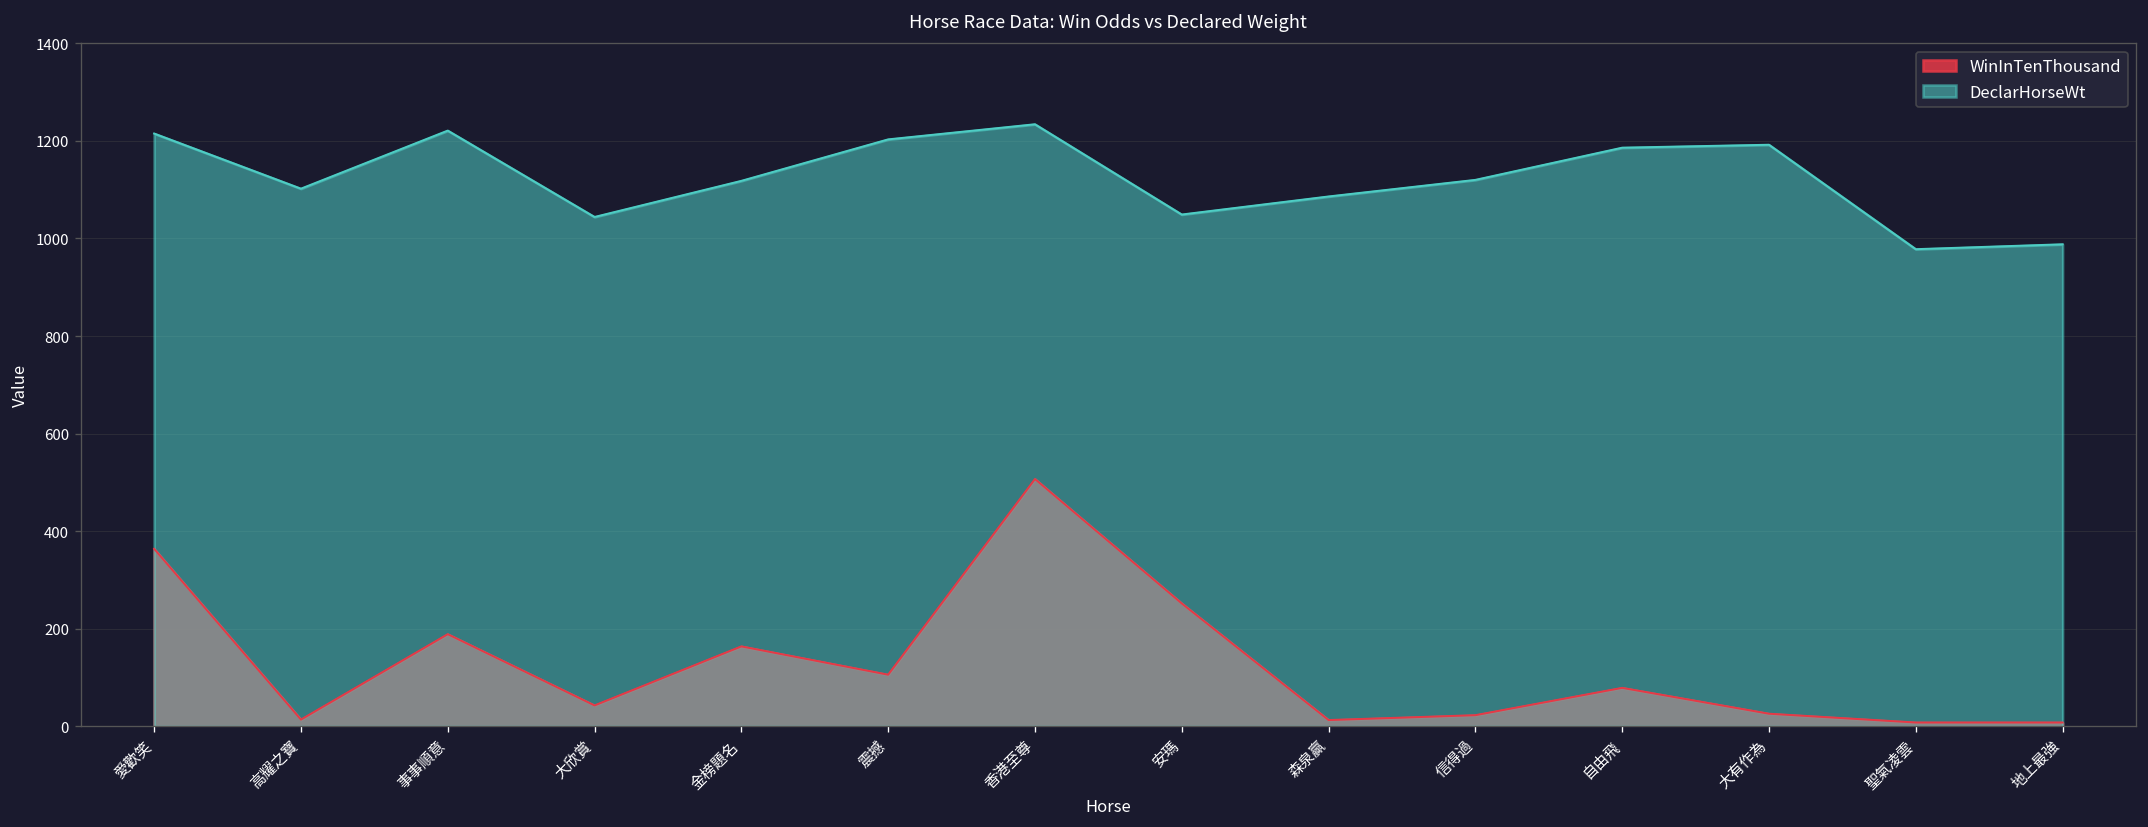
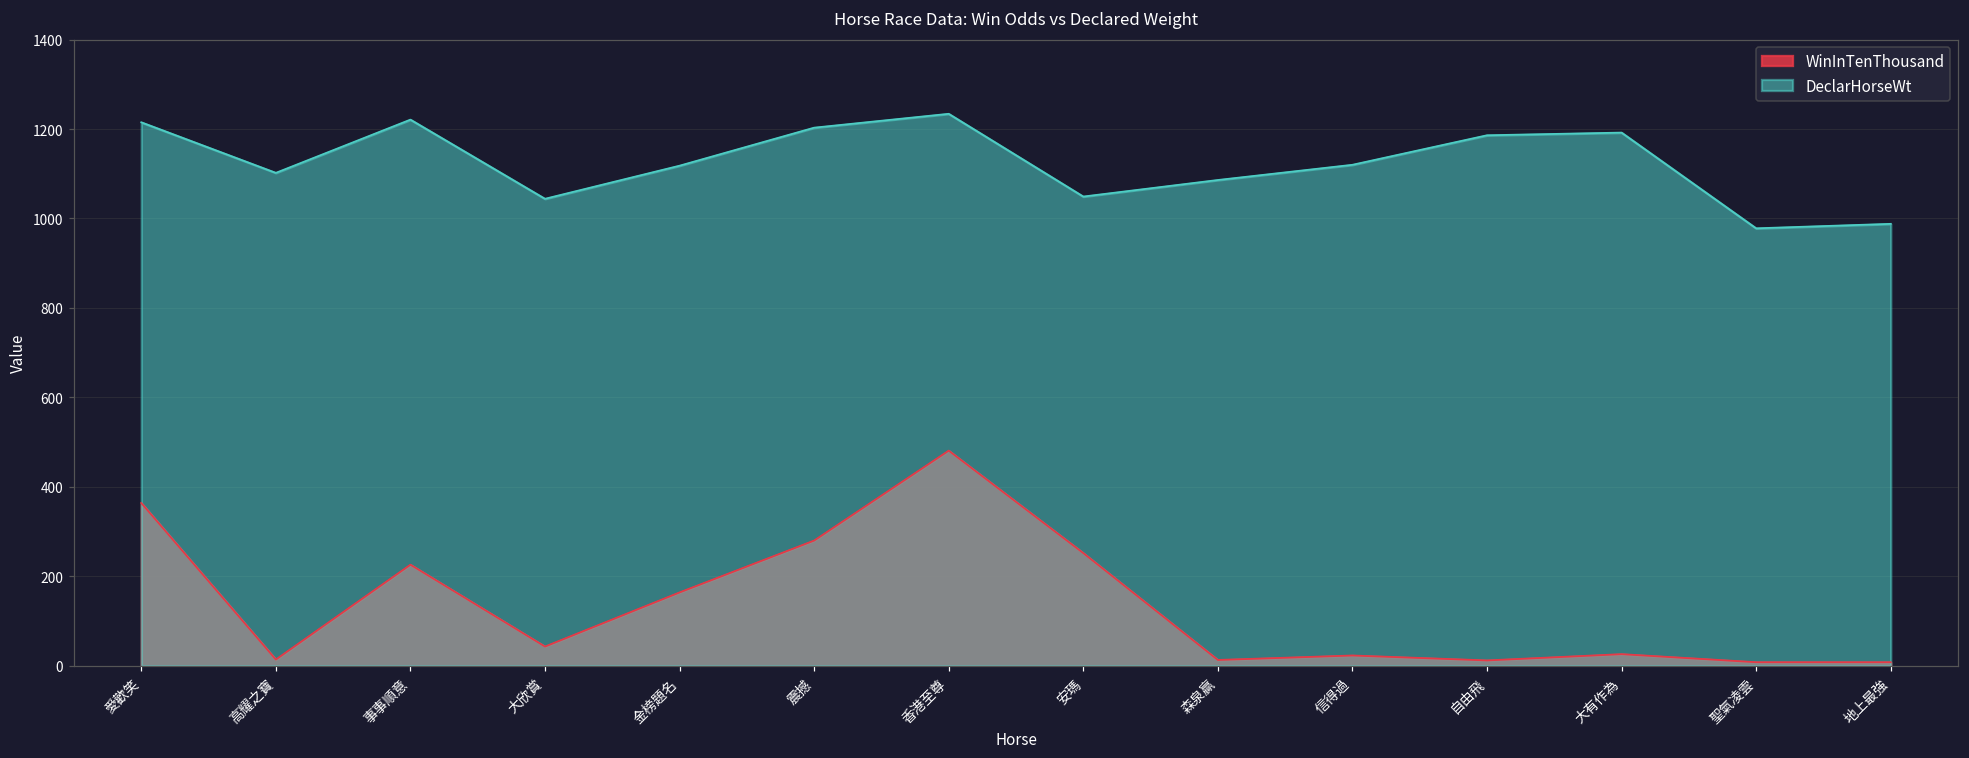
  {
    "WinInTenThousand": {
      "愛歡笑": 360,
      "高耀之寶": 10,
-     "事事順意": 190,
+     "事事順意": 230,
      "大欣賞": 40,
      "金榜題名": 160,
-     "震撼": 110,
-     "香港至尊": 510,
+     "震撼": 280,
+     "香港至尊": 480,
      "安瑪": 250,
      "森泉贏": 10,
      "信得過": 20,
-     "自由飛": 80,
+     "自由飛": 10,
      "大有作為": 30,
      "聖氣凌雲": 10,
      "地上最強": 10
    },
    "DeclarHorseWt": {
      "愛歡笑": 1220,
      "高耀之寶": 1100,
      "事事順意": 1220,
      "大欣賞": 1040,
      "金榜題名": 1120,
      "震撼": 1200,
      "香港至尊": 1230,
      "安瑪": 1050,
      "森泉贏": 1090,
      "信得過": 1120,
      "自由飛": 1190,
      "大有作為": 1190,
      "聖氣凌雲": 980,
      "地上最強": 990
    }
  }
